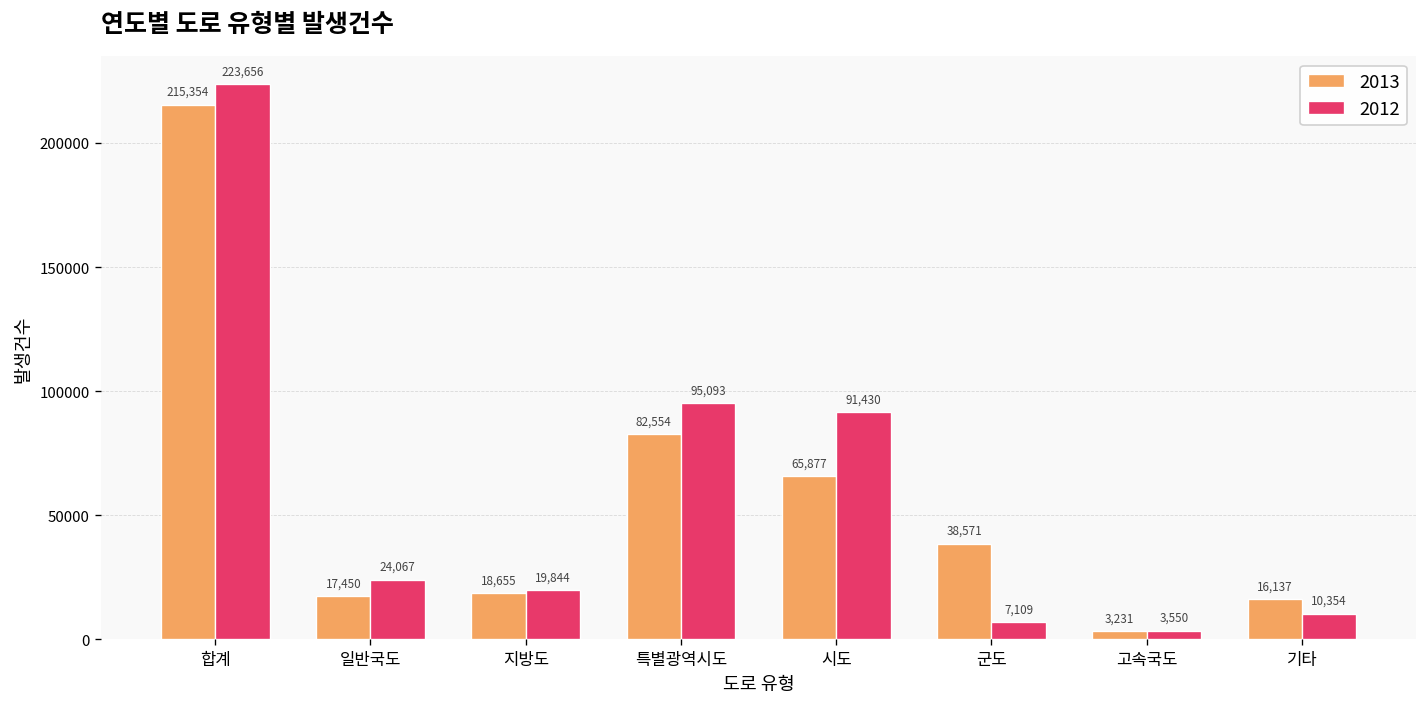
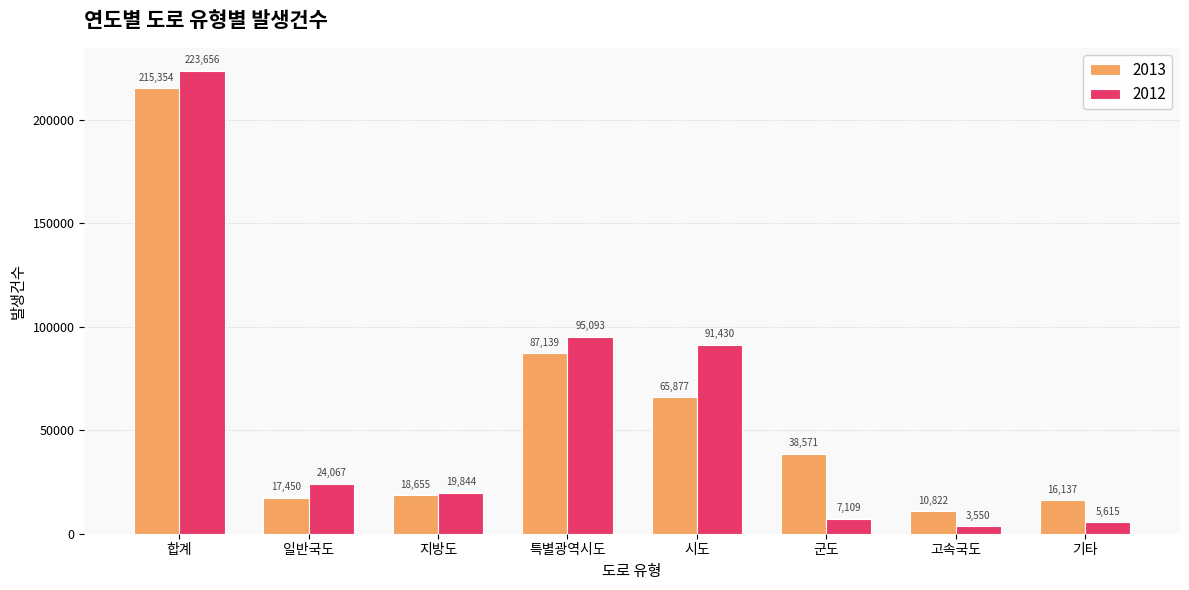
  {
    "2013": {
      "합계": "215,354",
      "일반국도": "17,450",
      "지방도": "18,655",
-     "특별광역시도": "82,554",
+     "특별광역시도": "87,139",
      "시도": "65,877",
      "군도": "38,571",
-     "고속국도": "3,231",
+     "고속국도": "10,822",
      "기타": "16,137"
    },
    "2012": {
      "합계": "223,656",
      "일반국도": "24,067",
      "지방도": "19,844",
      "특별광역시도": "95,093",
      "시도": "91,430",
      "군도": "7,109",
      "고속국도": "3,550",
-     "기타": "10,354"
+     "기타": "5,615"
    }
  }
